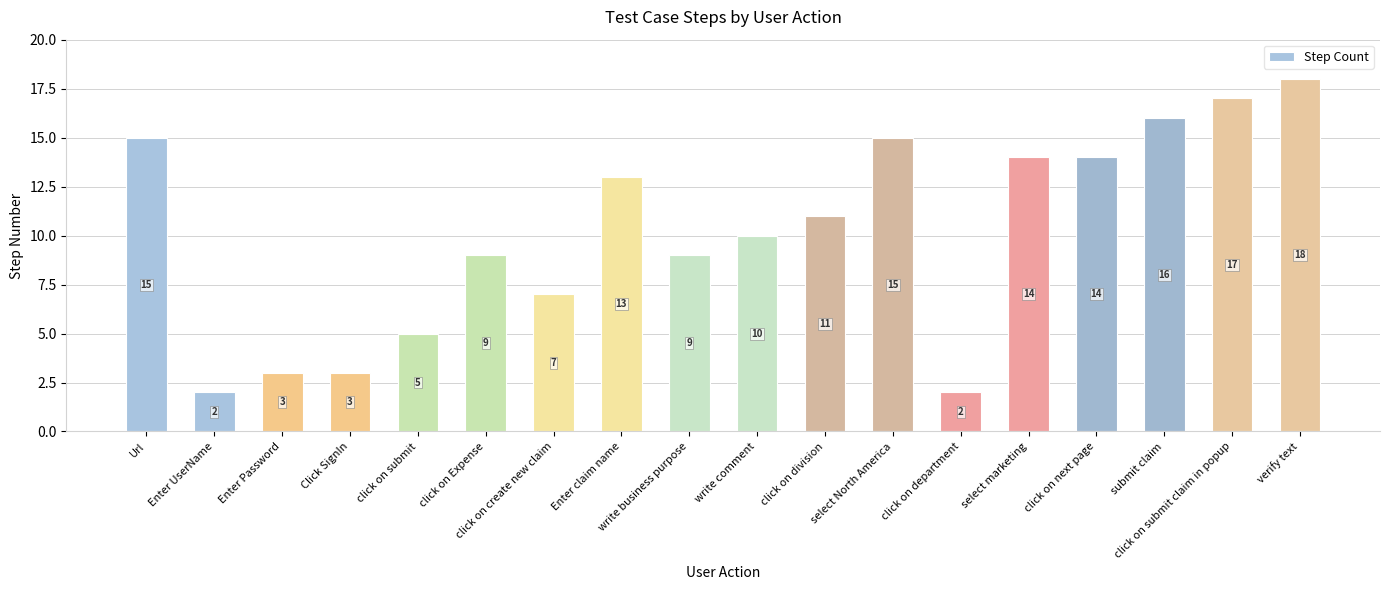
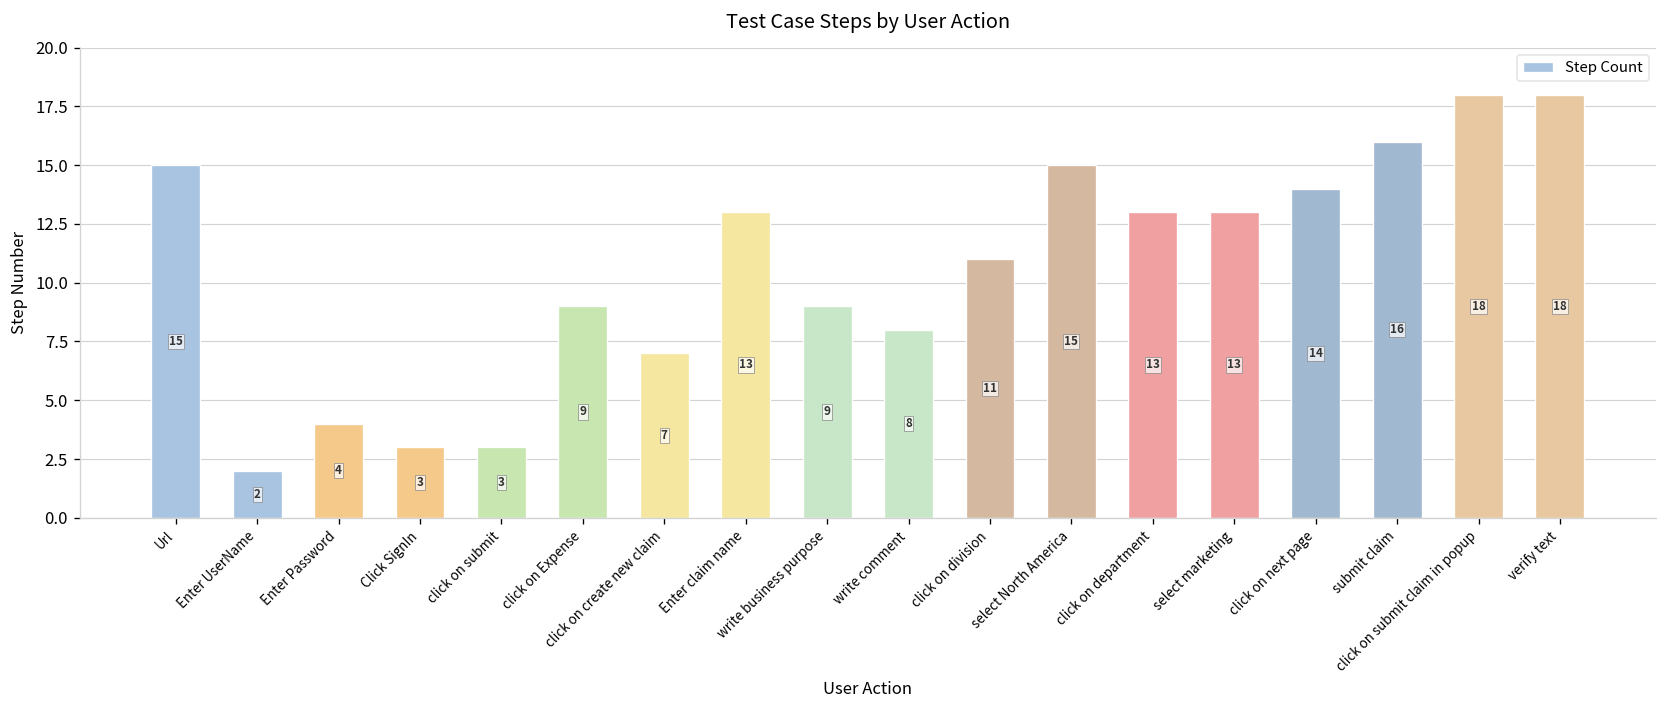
  {
-   "Enter Password": 3,
-   "click on submit": 5,
-   "write comment": 10,
-   "click on department": 2,
-   "select marketing": 14,
-   "click on submit claim in popup": 17
+   "Enter Password": 4,
+   "click on submit": 3,
+   "write comment": 8,
+   "click on department": 13,
+   "select marketing": 13,
+   "click on submit claim in popup": 18
  }
